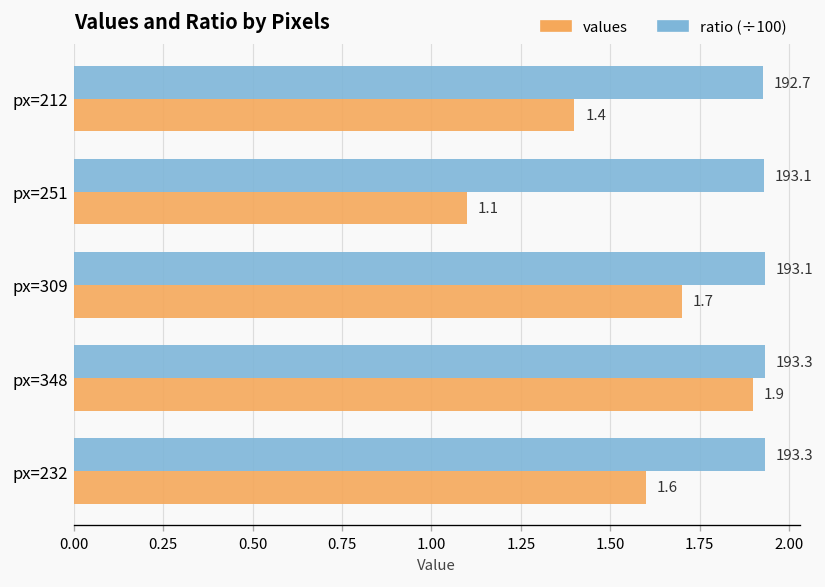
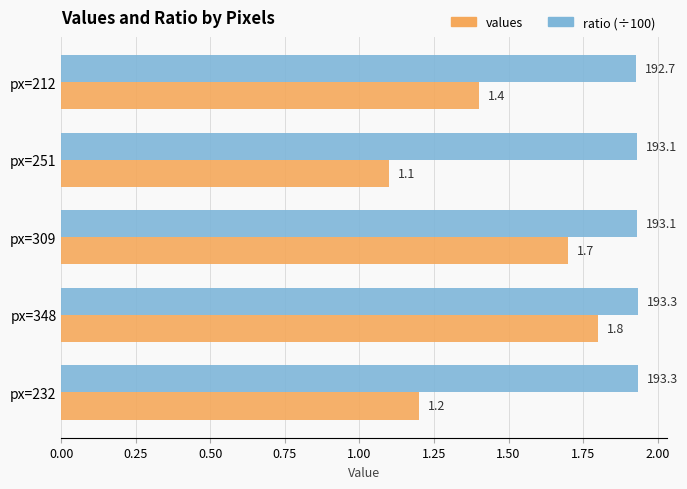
  {
    "values": {
      "px=212": 1.4,
      "px=251": 1.1,
      "px=309": 1.7,
-     "px=348": 1.9,
-     "px=232": 1.6
+     "px=348": 1.8,
+     "px=232": 1.2
    }
  }
